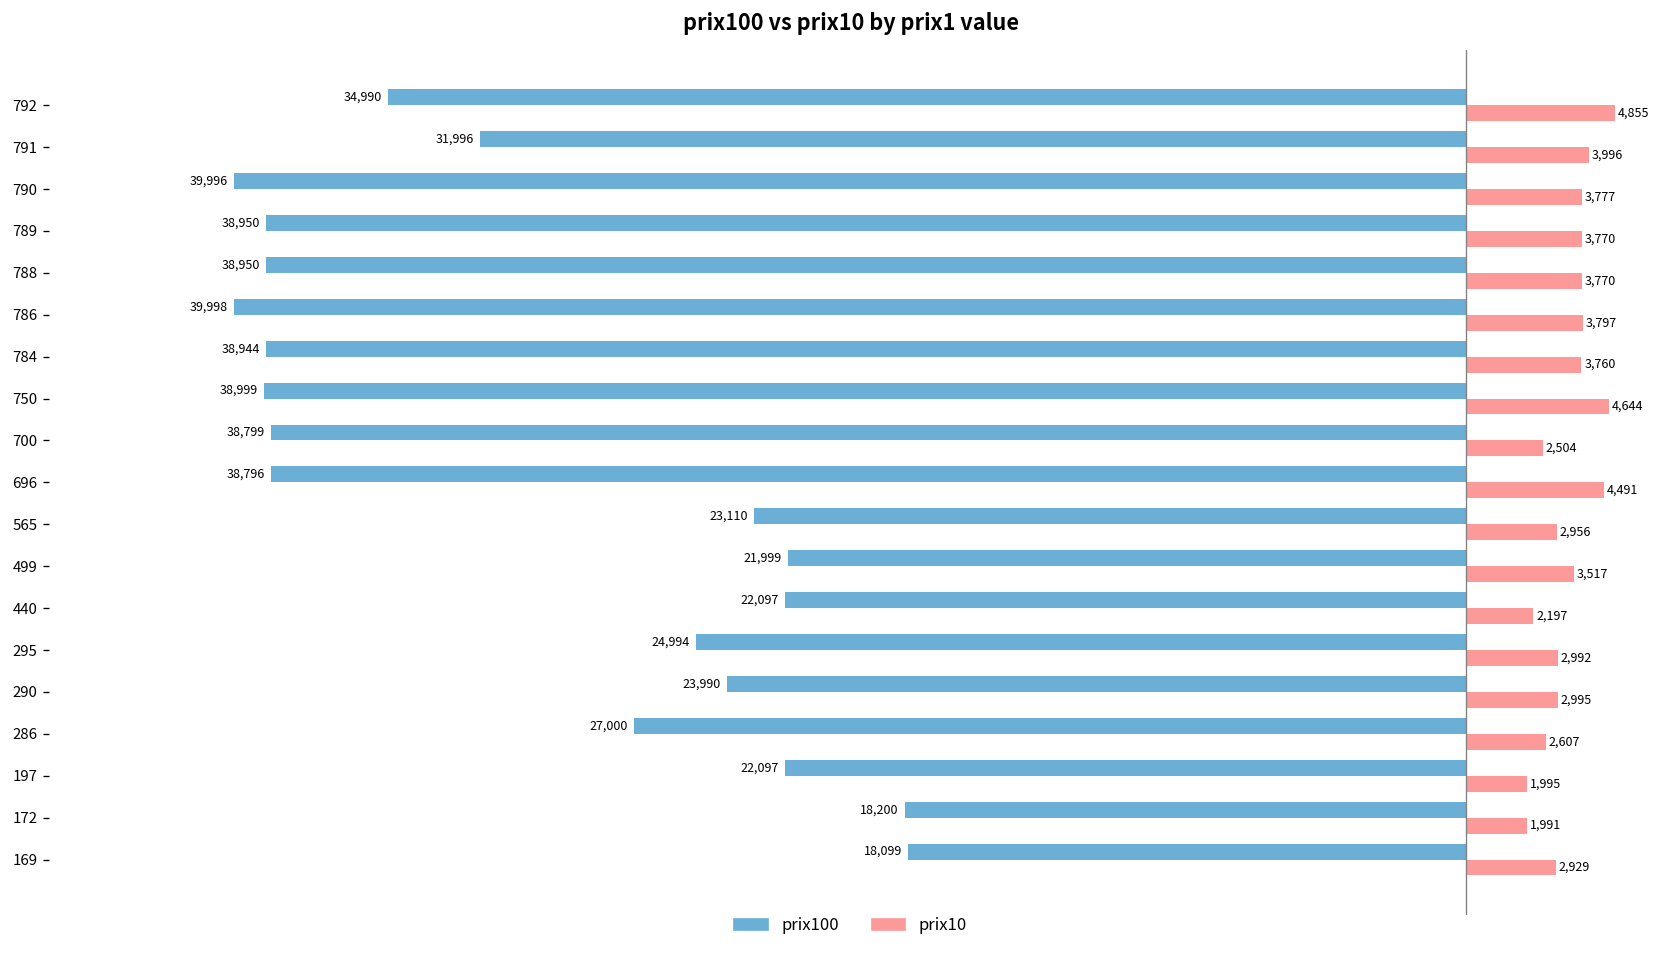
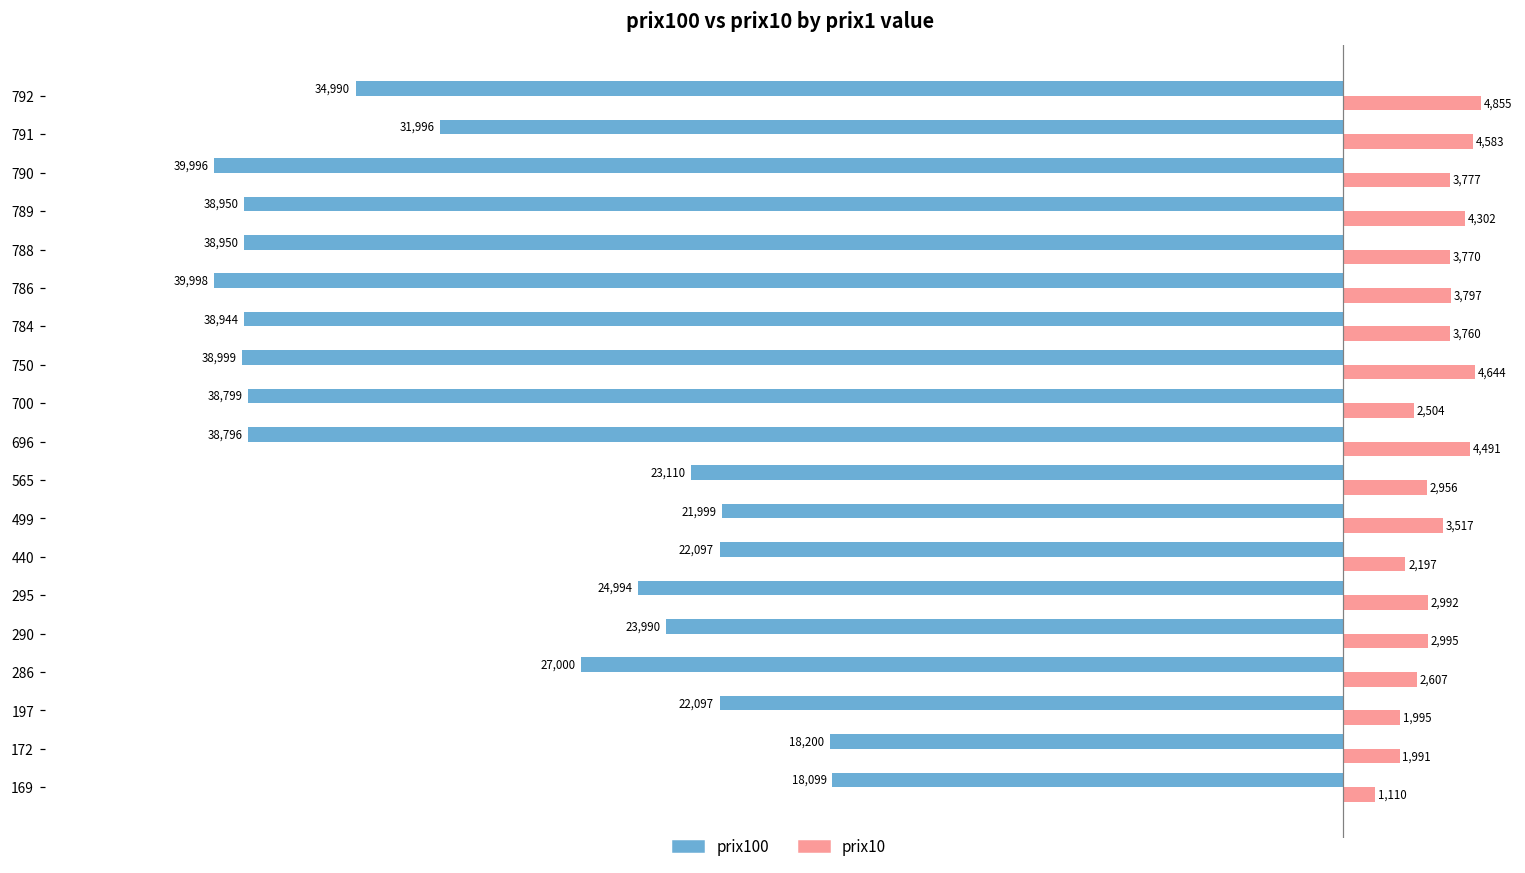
  {
    "prix10": {
      "792": "4,855",
-     "791": "3,996",
+     "791": "4,583",
      "790": "3,777",
-     "789": "3,770",
+     "789": "4,302",
      "788": "3,770",
      "786": "3,797",
      "784": "3,760",
      "750": "4,644",
      "700": "2,504",
      "696": "4,491",
      "565": "2,956",
      "499": "3,517",
      "440": "2,197",
      "295": "2,992",
      "290": "2,995",
      "286": "2,607",
      "197": "1,995",
      "172": "1,991",
-     "169": "2,929"
+     "169": "1,110"
    }
  }
